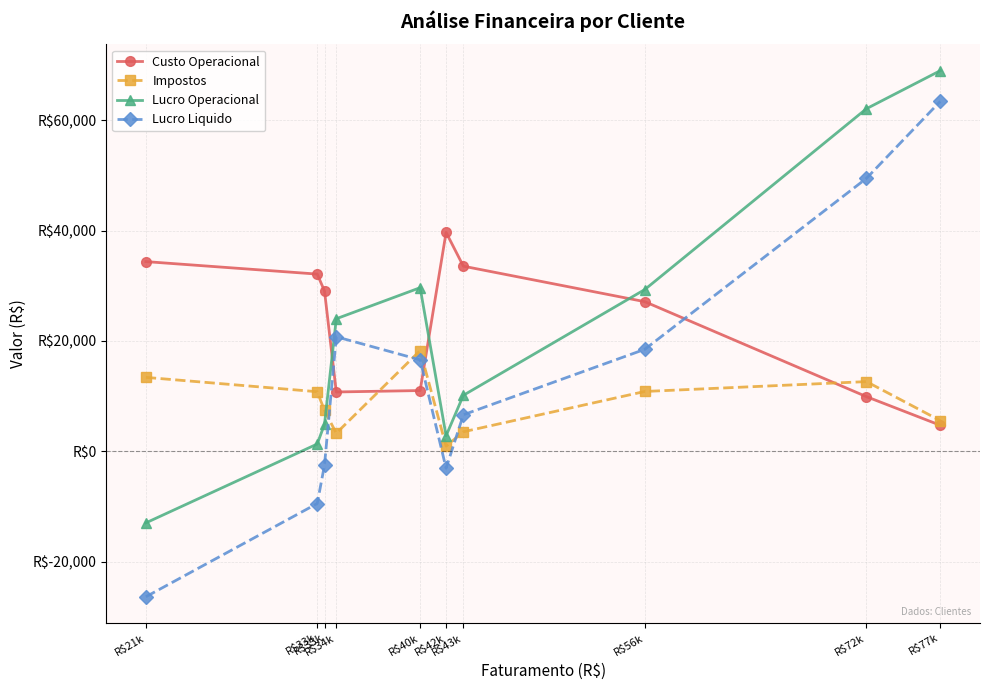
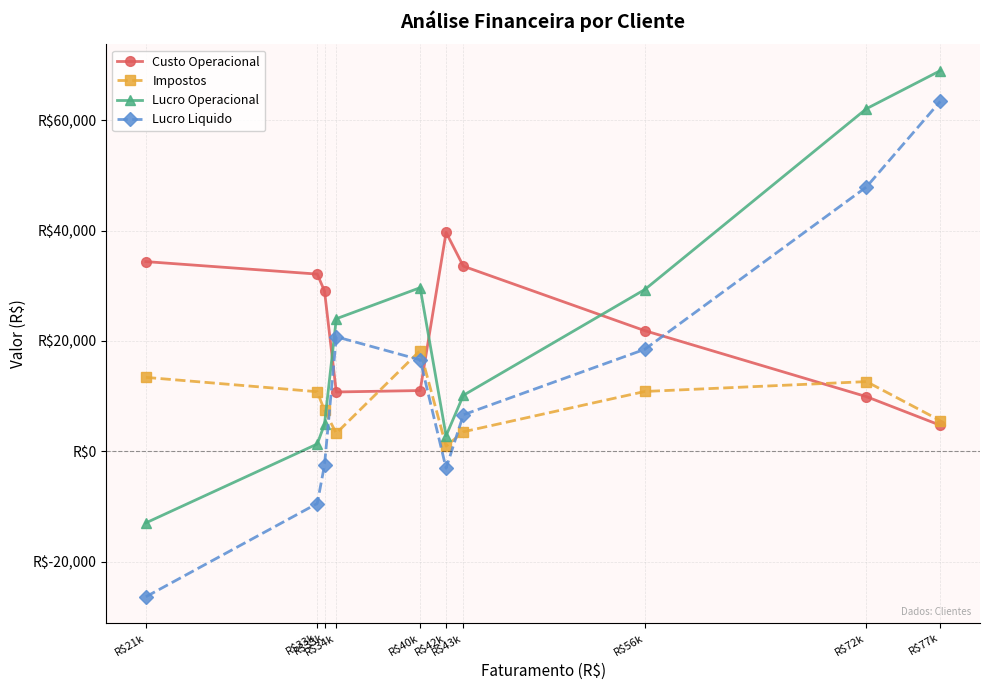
  {
    "Custo Operacional": {
      "R$21k": "R$34,000",
      "R$34k": "R$11,000",
      "R$40k": "R$11,000",
      "R$42k": "R$40,000",
      "R$43k": "R$34,000",
-     "R$56k": "R$27,000",
+     "R$56k": "R$22,000",
      "R$72k": "R$10,000",
      "R$77k": "R$5,000"
    },
    "Impostos": {
      "R$21k": "R$13,000",
      "R$34k": "R$3,000",
      "R$40k": "R$18,000",
      "R$42k": "R$1,000",
      "R$43k": "R$4,000",
      "R$56k": "R$11,000",
      "R$72k": "R$13,000",
      "R$77k": "R$6,000"
    },
    "Lucro Operacional": {
      "R$21k": "R$-13,000",
      "R$34k": "R$24,000",
      "R$40k": "R$30,000",
      "R$42k": "R$3,000",
      "R$43k": "R$10,000",
      "R$56k": "R$29,000",
      "R$72k": "R$62,000",
      "R$77k": "R$69,000"
    },
    "Lucro Liquido": {
      "R$21k": "R$-26,000",
      "R$34k": "R$21,000",
      "R$40k": "R$17,000",
      "R$42k": "R$-3,000",
      "R$43k": "R$7,000",
      "R$56k": "R$18,000",
-     "R$72k": "R$49,000",
+     "R$72k": "R$48,000",
      "R$77k": "R$63,000"
    }
  }
